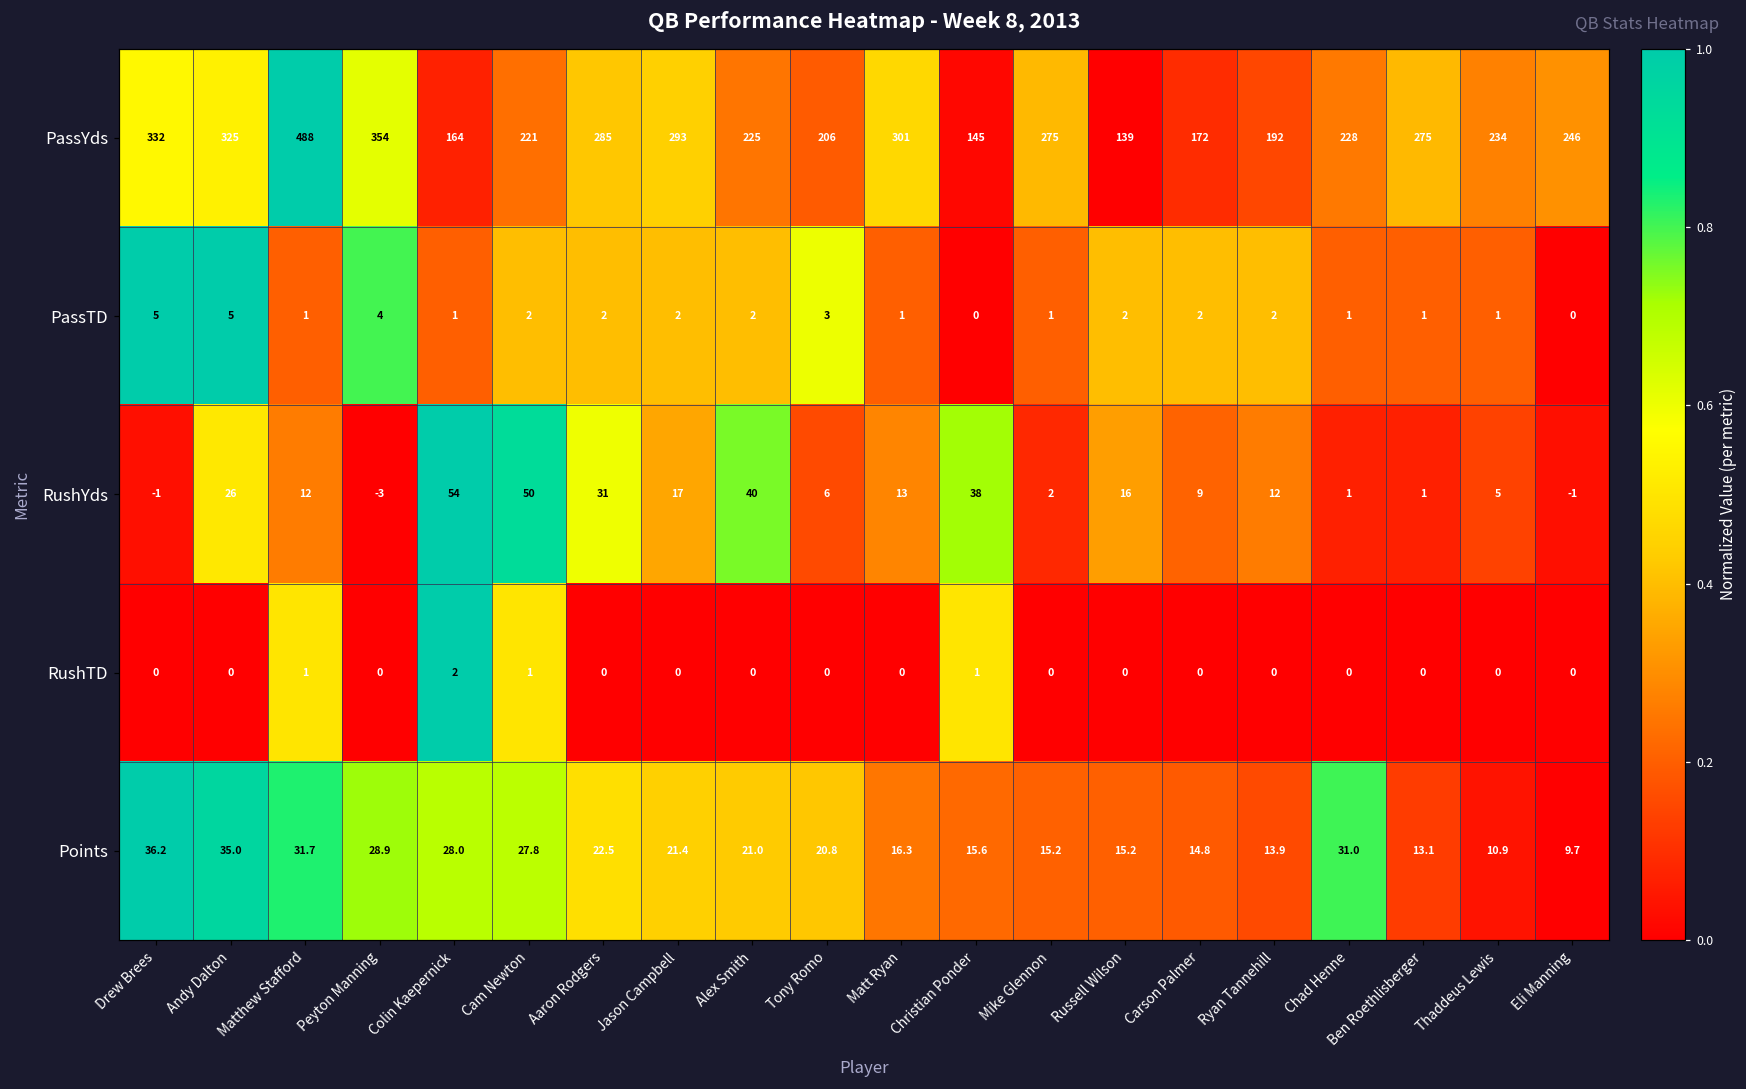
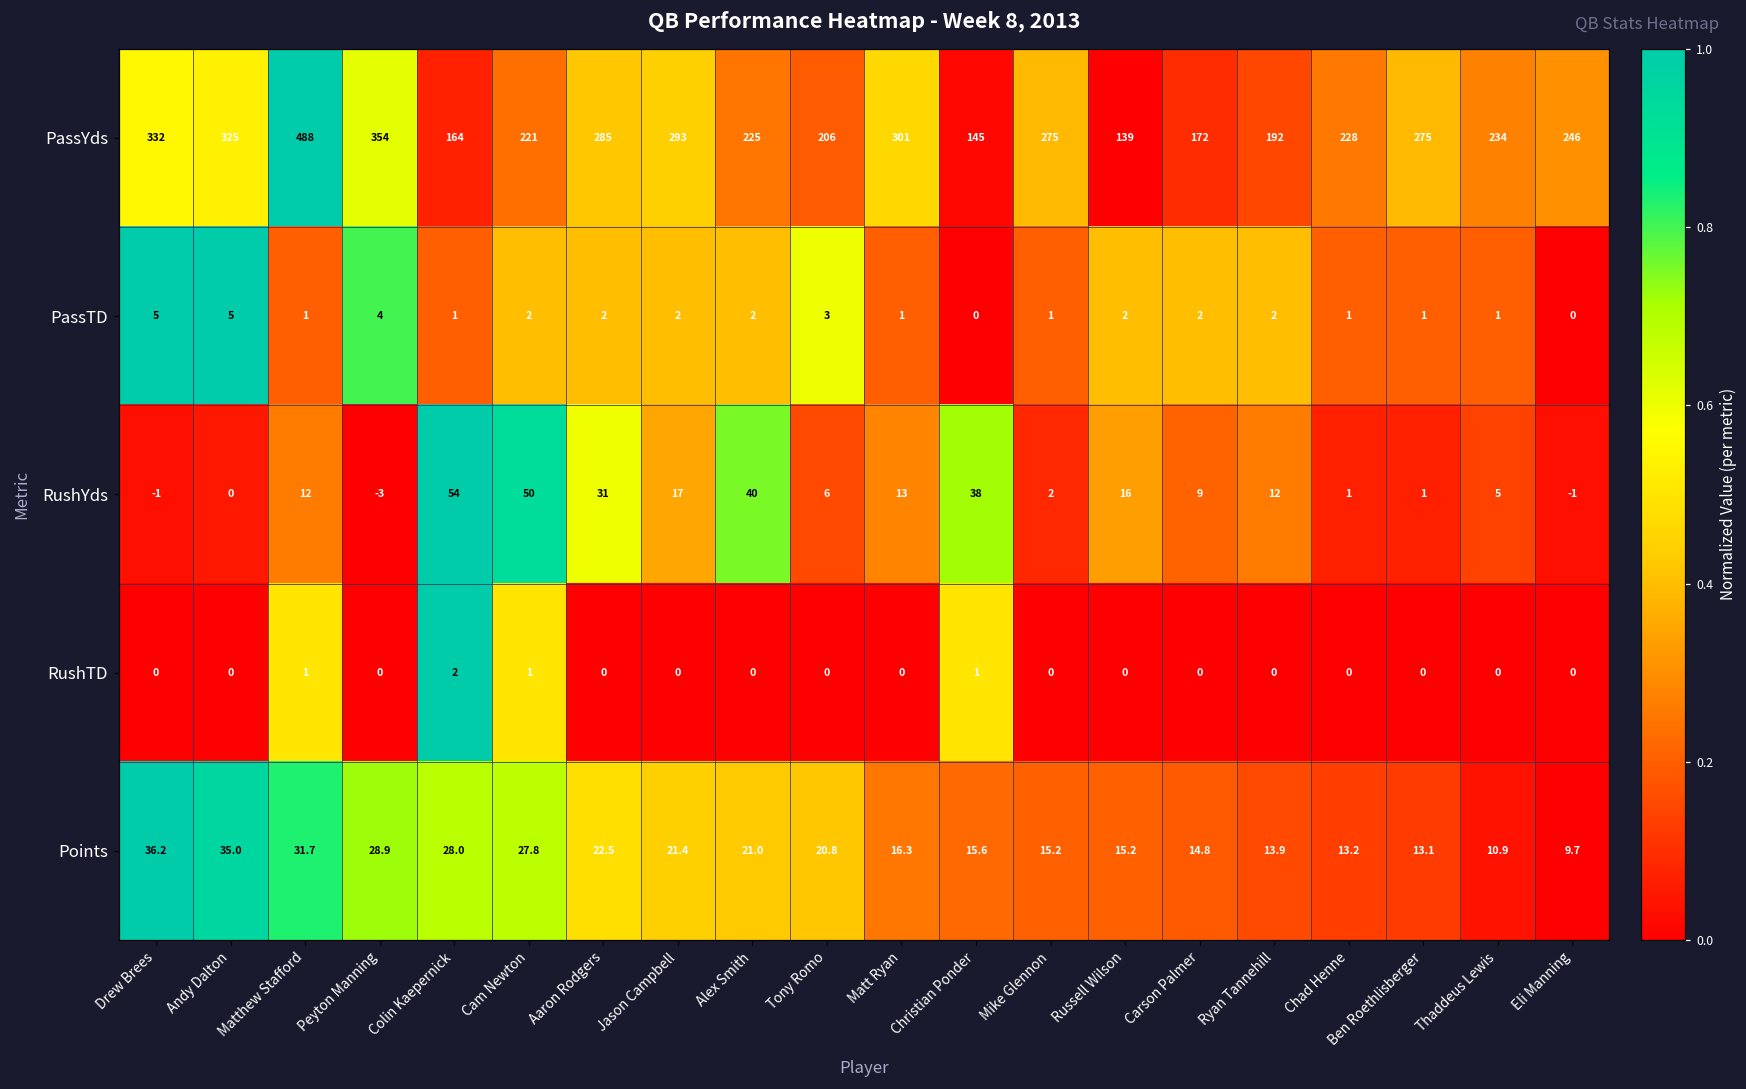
  {
    "PassYds": {
      "Drew Brees": 332,
      "Andy Dalton": 325,
      "Matthew Stafford": 488,
      "Peyton Manning": 354,
      "Colin Kaepernick": 164,
      "Cam Newton": 221,
      "Aaron Rodgers": 285,
      "Jason Campbell": 293,
      "Alex Smith": 225,
      "Tony Romo": 206,
      "Matt Ryan": 301,
      "Christian Ponder": 145,
      "Mike Glennon": 275,
      "Russell Wilson": 139,
      "Carson Palmer": 172,
      "Ryan Tannehill": 192,
      "Chad Henne": 228,
      "Ben Roethlisberger": 275,
      "Thaddeus Lewis": 234,
      "Eli Manning": 246
    },
    "PassTD": {
      "Drew Brees": 5,
      "Andy Dalton": 5,
      "Matthew Stafford": 1,
      "Peyton Manning": 4,
      "Colin Kaepernick": 1,
      "Cam Newton": 2,
      "Aaron Rodgers": 2,
      "Jason Campbell": 2,
      "Alex Smith": 2,
      "Tony Romo": 3,
      "Matt Ryan": 1,
      "Christian Ponder": 0,
      "Mike Glennon": 1,
      "Russell Wilson": 2,
      "Carson Palmer": 2,
      "Ryan Tannehill": 2,
      "Chad Henne": 1,
      "Ben Roethlisberger": 1,
      "Thaddeus Lewis": 1,
      "Eli Manning": 0
    },
    "RushYds": {
      "Drew Brees": -1,
-     "Andy Dalton": 26,
+     "Andy Dalton": 0,
      "Matthew Stafford": 12,
      "Peyton Manning": -3,
      "Colin Kaepernick": 54,
      "Cam Newton": 50,
      "Aaron Rodgers": 31,
      "Jason Campbell": 17,
      "Alex Smith": 40,
      "Tony Romo": 6,
      "Matt Ryan": 13,
      "Christian Ponder": 38,
      "Mike Glennon": 2,
      "Russell Wilson": 16,
      "Carson Palmer": 9,
      "Ryan Tannehill": 12,
      "Chad Henne": 1,
      "Ben Roethlisberger": 1,
      "Thaddeus Lewis": 5,
      "Eli Manning": -1
    },
    "RushTD": {
      "Drew Brees": 0,
      "Andy Dalton": 0,
      "Matthew Stafford": 1,
      "Peyton Manning": 0,
      "Colin Kaepernick": 2,
      "Cam Newton": 1,
      "Aaron Rodgers": 0,
      "Jason Campbell": 0,
      "Alex Smith": 0,
      "Tony Romo": 0,
      "Matt Ryan": 0,
      "Christian Ponder": 1,
      "Mike Glennon": 0,
      "Russell Wilson": 0,
      "Carson Palmer": 0,
      "Ryan Tannehill": 0,
      "Chad Henne": 0,
      "Ben Roethlisberger": 0,
      "Thaddeus Lewis": 0,
      "Eli Manning": 0
    },
    "Points": {
      "Drew Brees": 36.2,
      "Andy Dalton": 35.0,
      "Matthew Stafford": 31.7,
      "Peyton Manning": 28.9,
      "Colin Kaepernick": 28.0,
      "Cam Newton": 27.8,
      "Aaron Rodgers": 22.5,
      "Jason Campbell": 21.4,
      "Alex Smith": 21.0,
      "Tony Romo": 20.8,
      "Matt Ryan": 16.3,
      "Christian Ponder": 15.6,
      "Mike Glennon": 15.2,
      "Russell Wilson": 15.2,
      "Carson Palmer": 14.8,
      "Ryan Tannehill": 13.9,
-     "Chad Henne": 31.0,
+     "Chad Henne": 13.2,
      "Ben Roethlisberger": 13.1,
      "Thaddeus Lewis": 10.9,
      "Eli Manning": 9.7
    }
  }
